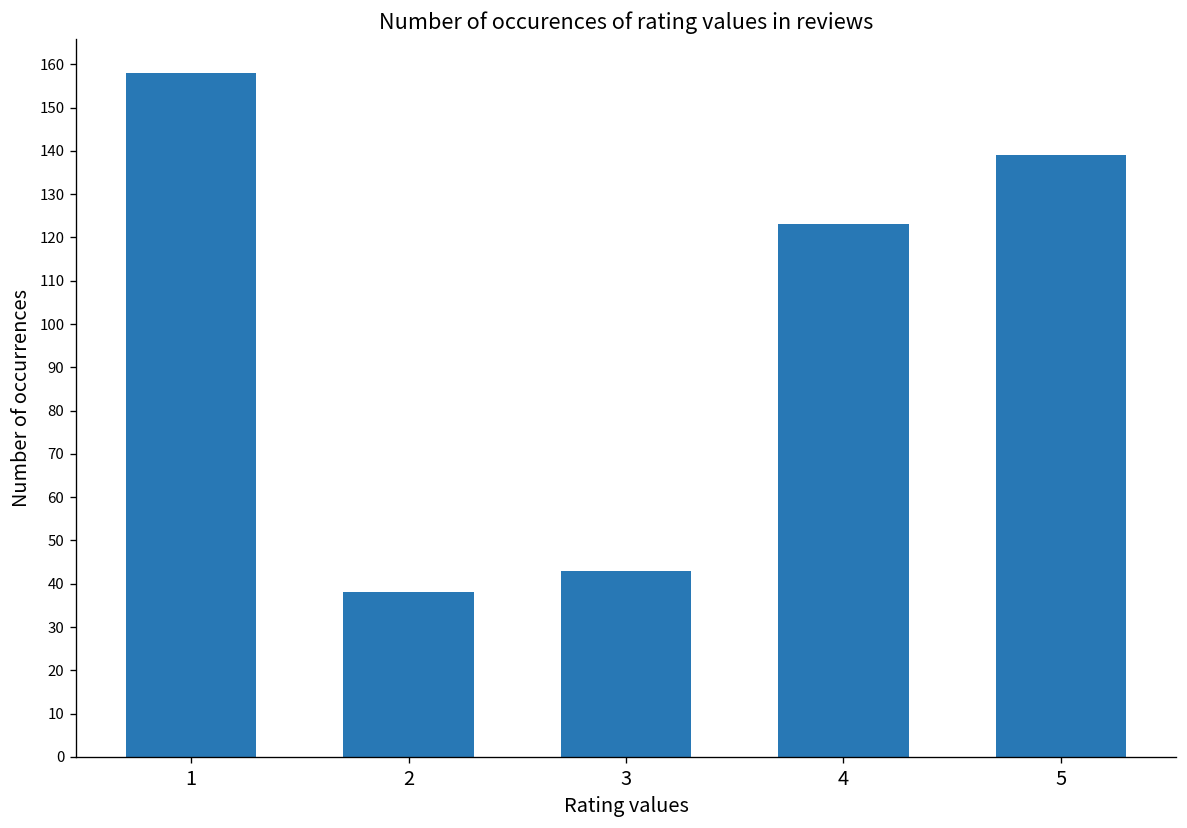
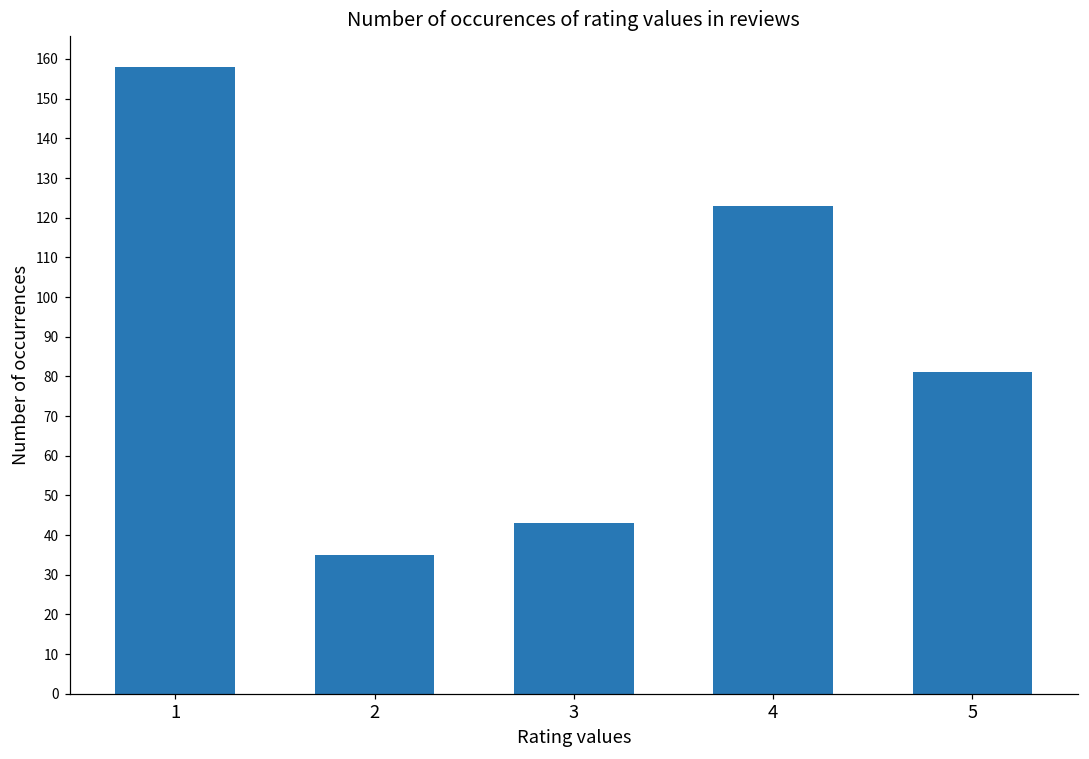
  {
    "1": 158,
-   "2": 38,
+   "2": 35,
    "3": 43,
    "4": 123,
-   "5": 139
+   "5": 81
  }
